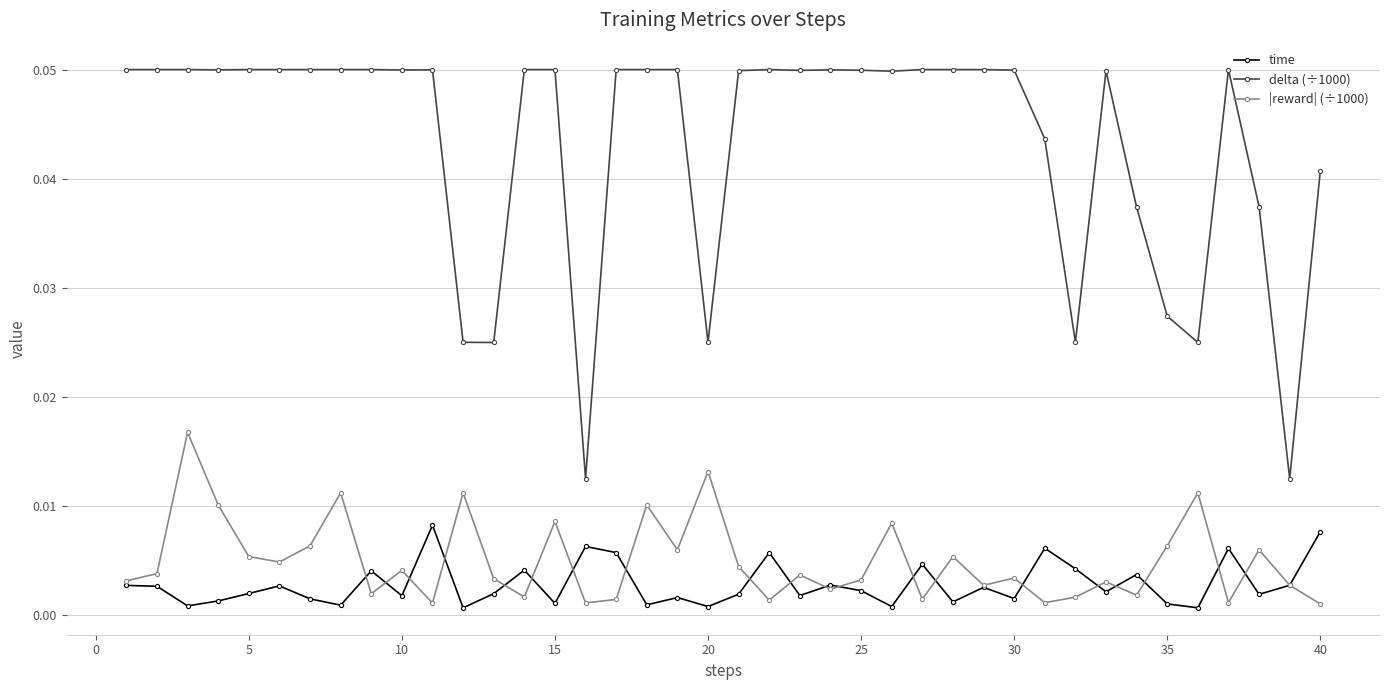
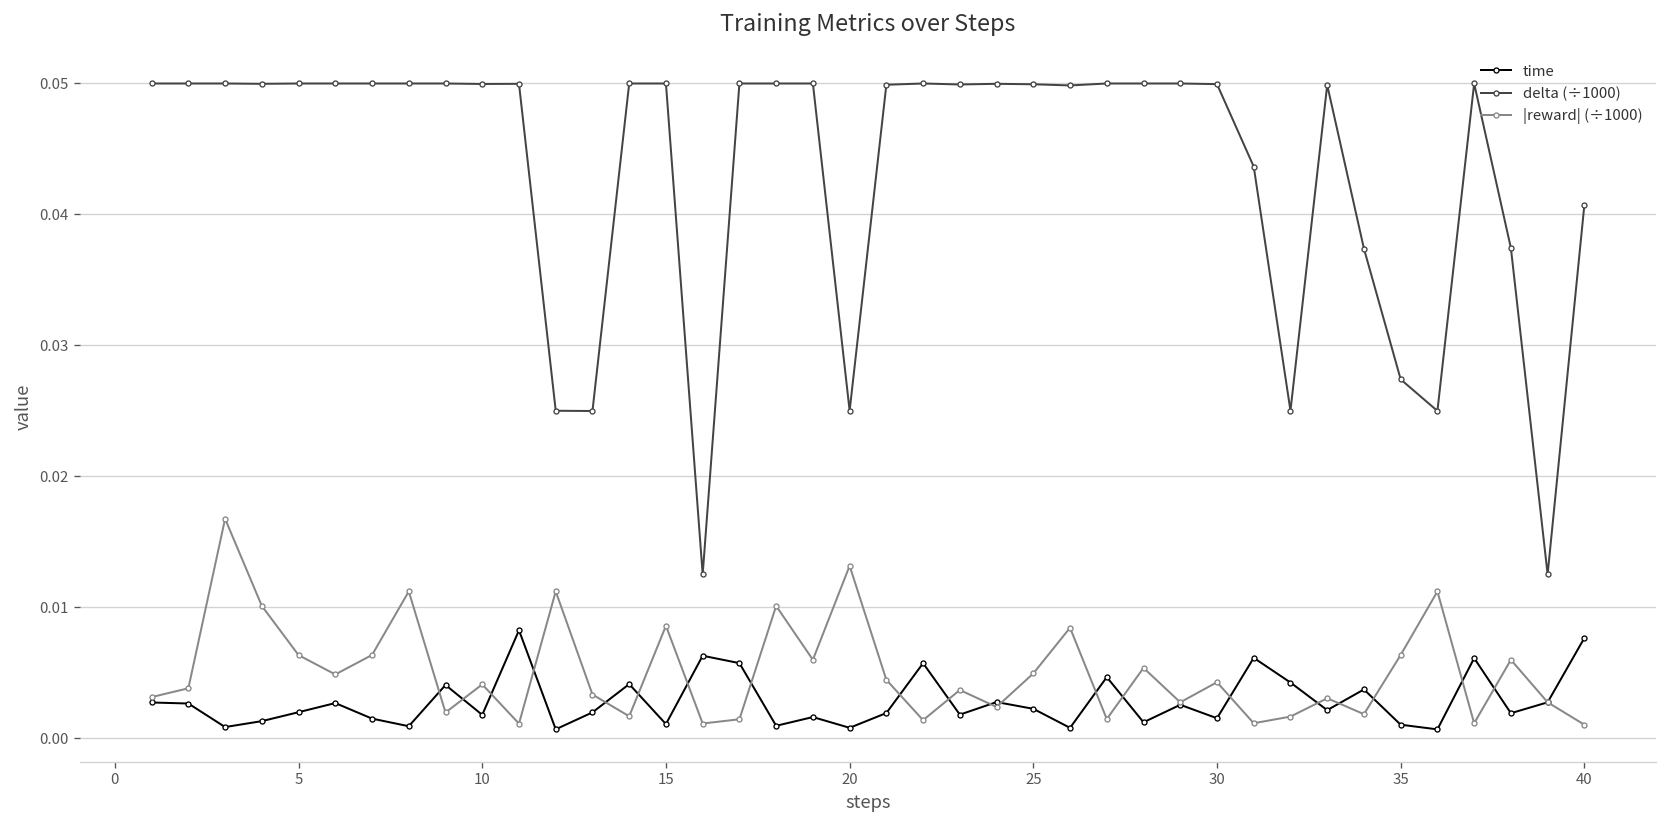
  {
    "time": {
      "5": 0.0020,
      "10": 0.0018,
      "15": 0.0011,
      "20": 0.0008,
      "25": 0.0022,
      "30": 0.0015,
      "35": 0.0010,
      "40": 0.0076
    },
    "delta (÷1000)": {
      "5": 0.0500,
      "10": 0.0500,
      "15": 0.0500,
      "20": 0.0250,
      "25": 0.0499,
      "30": 0.0500,
      "35": 0.0274,
      "40": 0.0407
    },
    "|reward| (÷1000)": {
-     "5": 0.0054,
+     "5": 0.0063,
      "10": 0.0041,
      "15": 0.0086,
      "20": 0.0132,
-     "25": 0.0032,
-     "30": 0.0034,
+     "25": 0.0049,
+     "30": 0.0043,
      "35": 0.0063,
      "40": 0.0010
    }
  }
